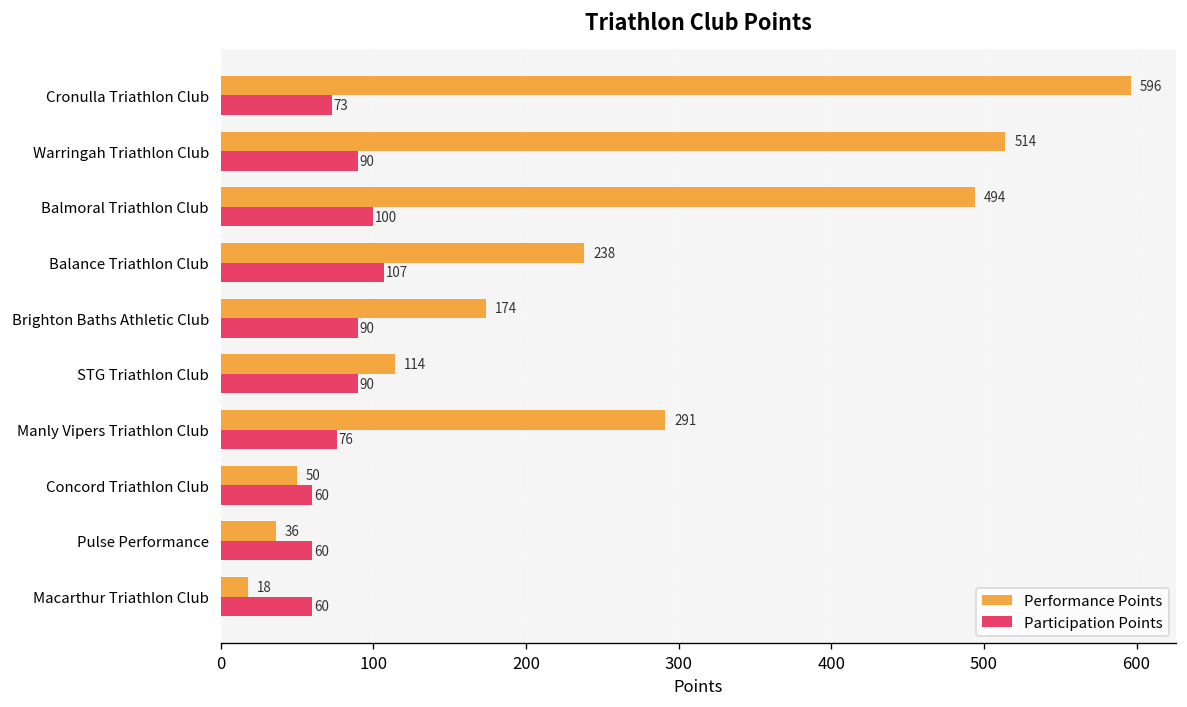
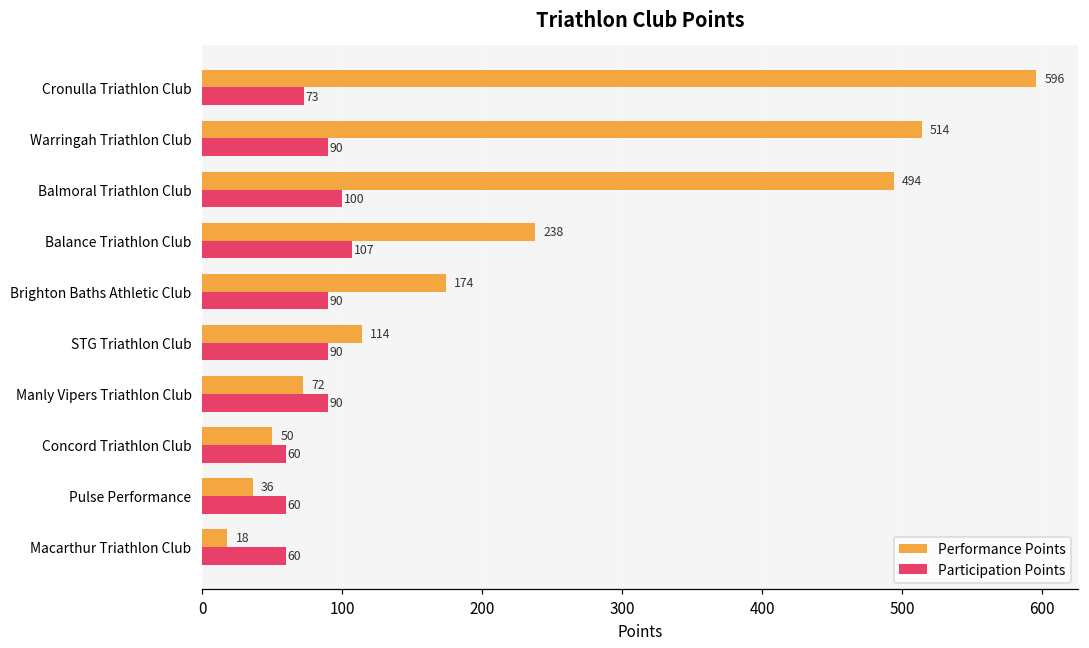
  {
    "Performance Points": {
      "Cronulla Triathlon Club": 596,
      "Warringah Triathlon Club": 514,
      "Balmoral Triathlon Club": 494,
      "Balance Triathlon Club": 238,
      "Brighton Baths Athletic Club": 174,
      "STG Triathlon Club": 114,
-     "Manly Vipers Triathlon Club": 291,
+     "Manly Vipers Triathlon Club": 72,
      "Concord Triathlon Club": 50,
      "Pulse Performance": 36,
      "Macarthur Triathlon Club": 18
    },
    "Participation Points": {
      "Cronulla Triathlon Club": 73,
      "Warringah Triathlon Club": 90,
      "Balmoral Triathlon Club": 100,
      "Balance Triathlon Club": 107,
      "Brighton Baths Athletic Club": 90,
      "STG Triathlon Club": 90,
-     "Manly Vipers Triathlon Club": 76,
+     "Manly Vipers Triathlon Club": 90,
      "Concord Triathlon Club": 60,
      "Pulse Performance": 60,
      "Macarthur Triathlon Club": 60
    }
  }
